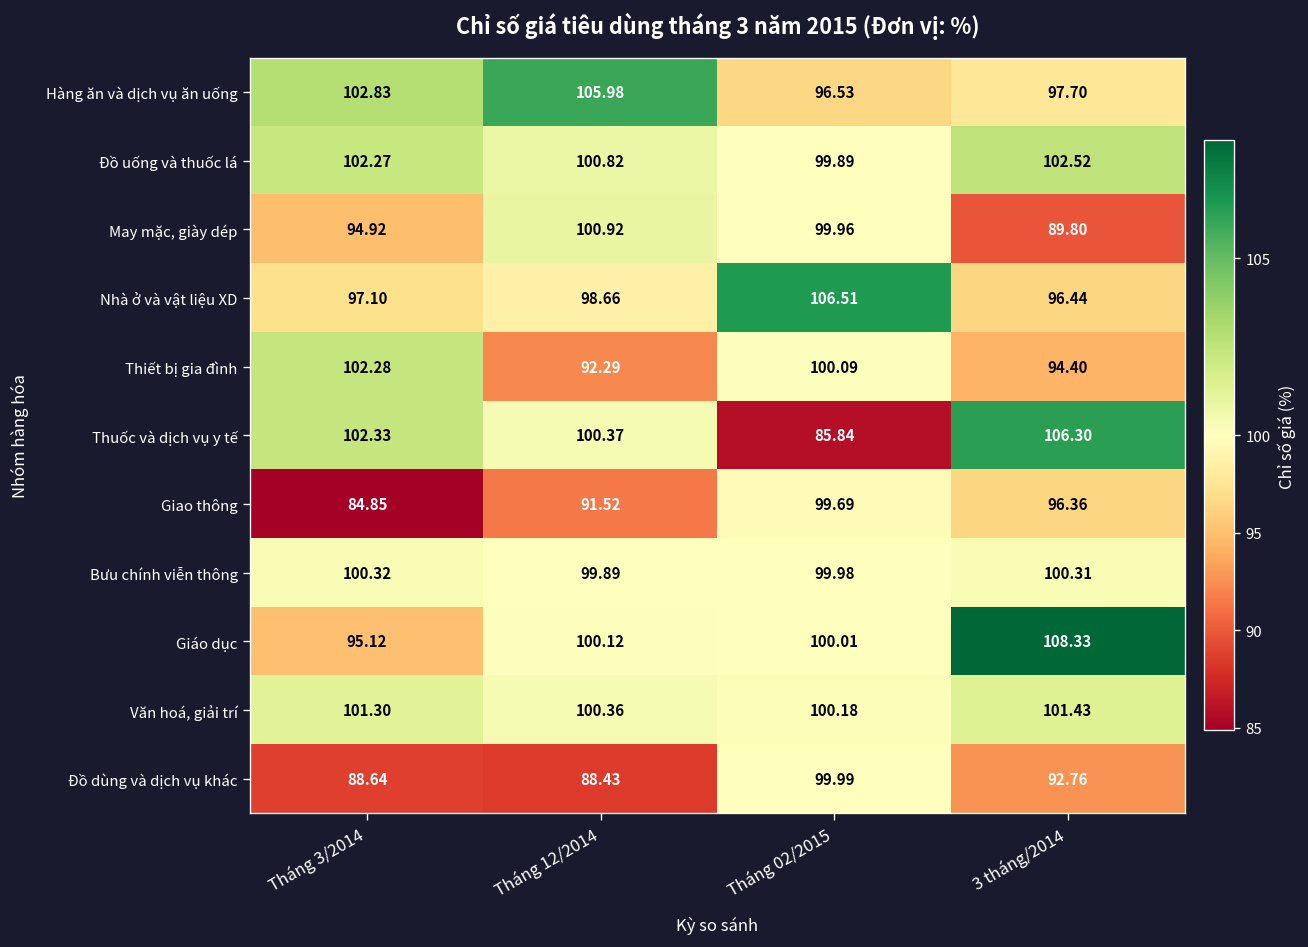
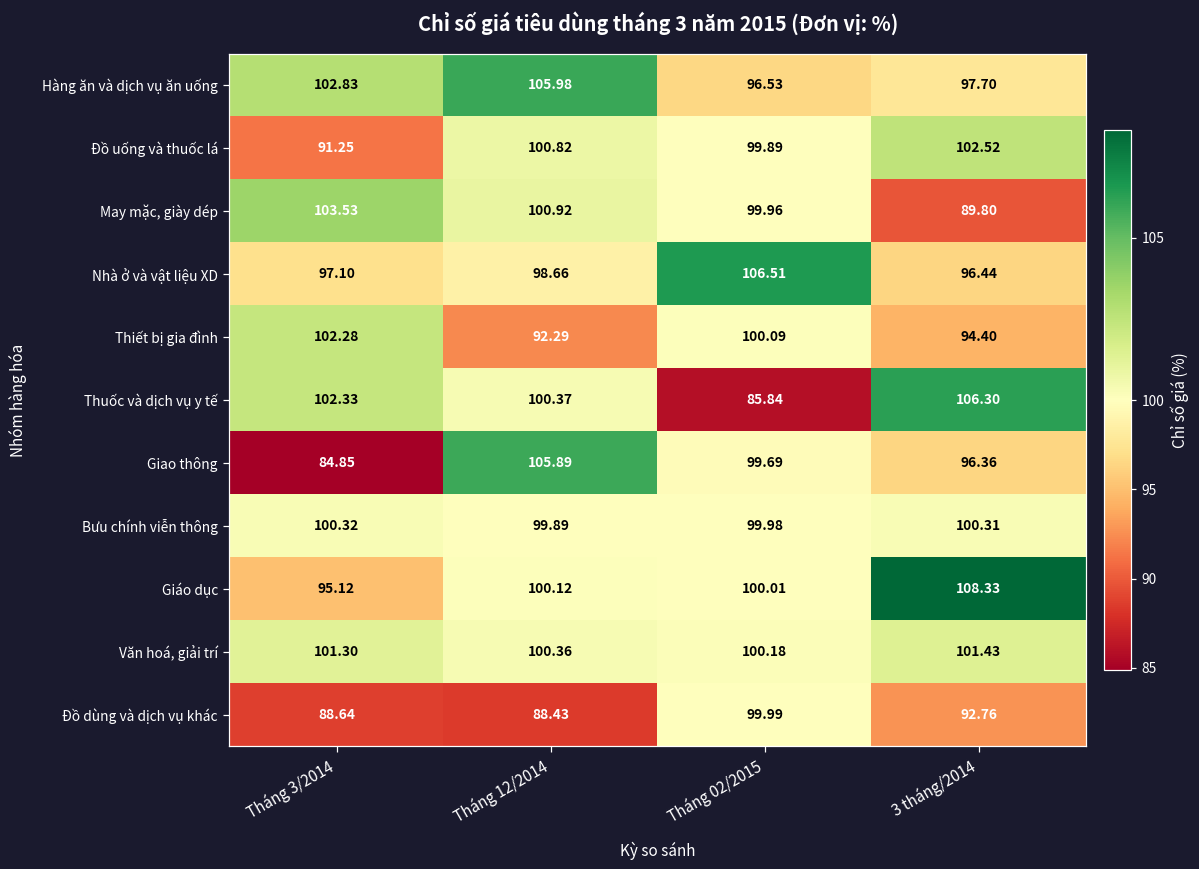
  {
    "Hàng ăn và dịch vụ ăn uống": {
      "Tháng 3/2014": 102.83,
      "Tháng 12/2014": 105.98,
      "Tháng 02/2015": 96.53,
      "3 tháng/2014": 97.70
    },
    "Đồ uống và thuốc lá": {
-     "Tháng 3/2014": 102.27,
+     "Tháng 3/2014": 91.25,
      "Tháng 12/2014": 100.82,
      "Tháng 02/2015": 99.89,
      "3 tháng/2014": 102.52
    },
    "May mặc, giày dép": {
-     "Tháng 3/2014": 94.92,
+     "Tháng 3/2014": 103.53,
      "Tháng 12/2014": 100.92,
      "Tháng 02/2015": 99.96,
      "3 tháng/2014": 89.80
    },
    "Nhà ở và vật liệu XD": {
      "Tháng 3/2014": 97.10,
      "Tháng 12/2014": 98.66,
      "Tháng 02/2015": 106.51,
      "3 tháng/2014": 96.44
    },
    "Thiết bị gia đình": {
      "Tháng 3/2014": 102.28,
      "Tháng 12/2014": 92.29,
      "Tháng 02/2015": 100.09,
      "3 tháng/2014": 94.40
    },
    "Thuốc và dịch vụ y tế": {
      "Tháng 3/2014": 102.33,
      "Tháng 12/2014": 100.37,
      "Tháng 02/2015": 85.84,
      "3 tháng/2014": 106.30
    },
    "Giao thông": {
      "Tháng 3/2014": 84.85,
-     "Tháng 12/2014": 91.52,
+     "Tháng 12/2014": 105.89,
      "Tháng 02/2015": 99.69,
      "3 tháng/2014": 96.36
    },
    "Bưu chính viễn thông": {
      "Tháng 3/2014": 100.32,
      "Tháng 12/2014": 99.89,
      "Tháng 02/2015": 99.98,
      "3 tháng/2014": 100.31
    },
    "Giáo dục": {
      "Tháng 3/2014": 95.12,
      "Tháng 12/2014": 100.12,
      "Tháng 02/2015": 100.01,
      "3 tháng/2014": 108.33
    },
    "Văn hoá, giải trí": {
      "Tháng 3/2014": 101.30,
      "Tháng 12/2014": 100.36,
      "Tháng 02/2015": 100.18,
      "3 tháng/2014": 101.43
    },
    "Đồ dùng và dịch vụ khác": {
      "Tháng 3/2014": 88.64,
      "Tháng 12/2014": 88.43,
      "Tháng 02/2015": 99.99,
      "3 tháng/2014": 92.76
    }
  }
